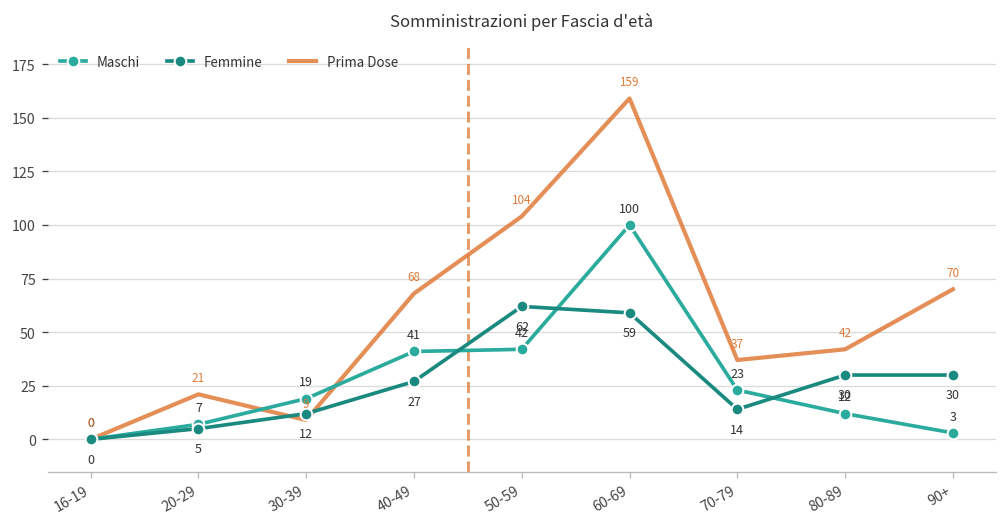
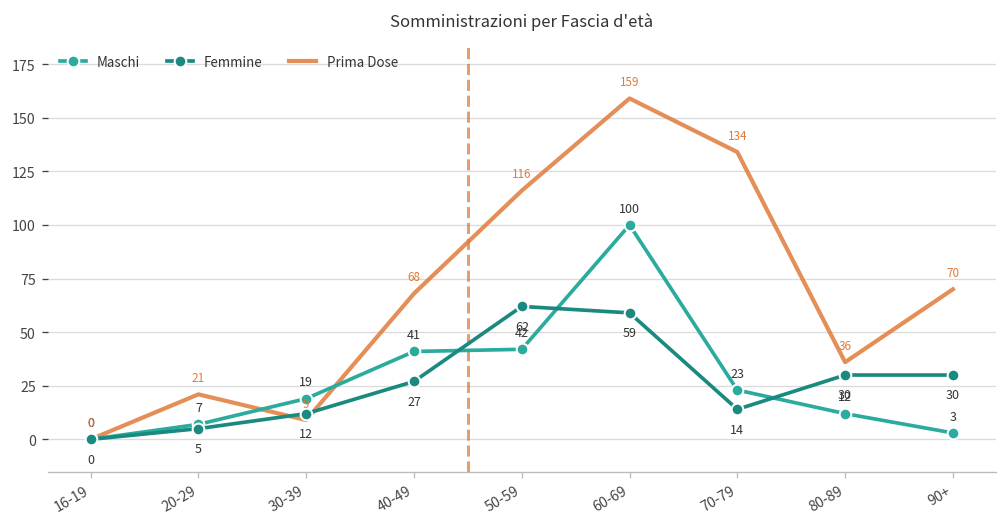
  {
    "Prima Dose": {
      "20-29": 21,
      "40-49": 68,
-     "50-59": 104,
+     "50-59": 116,
      "60-69": 159,
-     "70-79": 37,
-     "80-89": 42,
+     "70-79": 134,
+     "80-89": 36,
      "90+": 70
    }
  }
